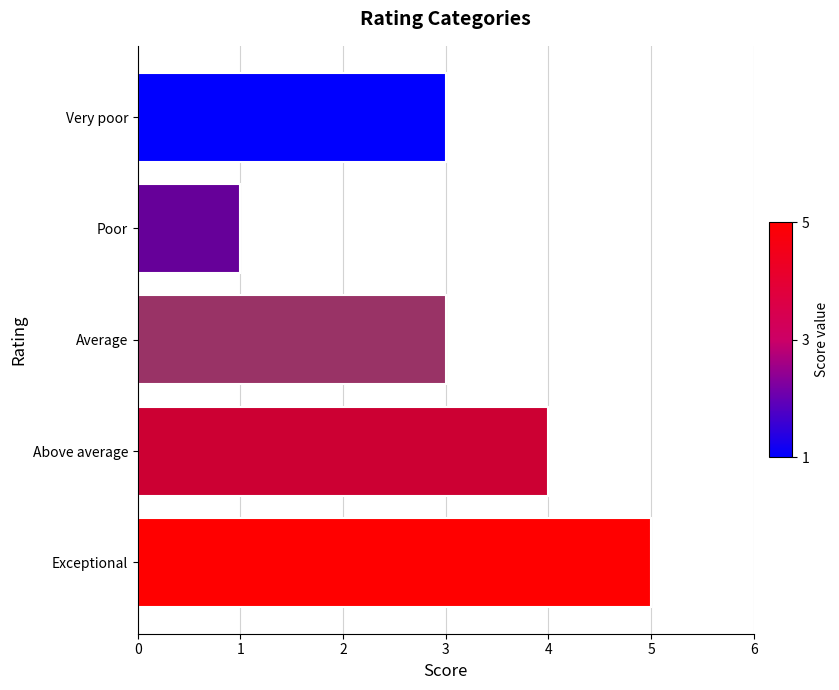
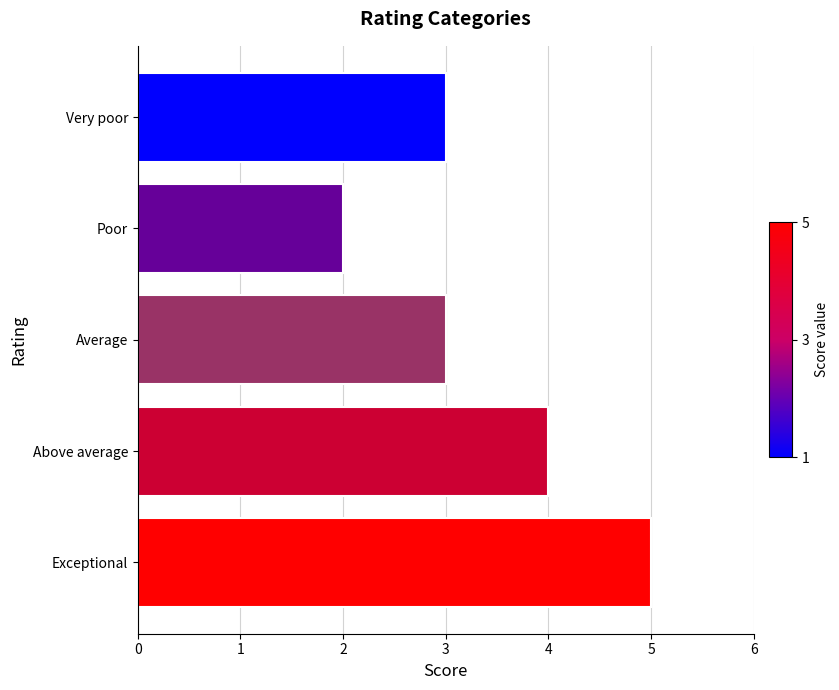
  {
    "Very poor": 3,
-   "Poor": 1,
+   "Poor": 2,
    "Average": 3,
    "Above average": 4,
    "Exceptional": 5
  }
